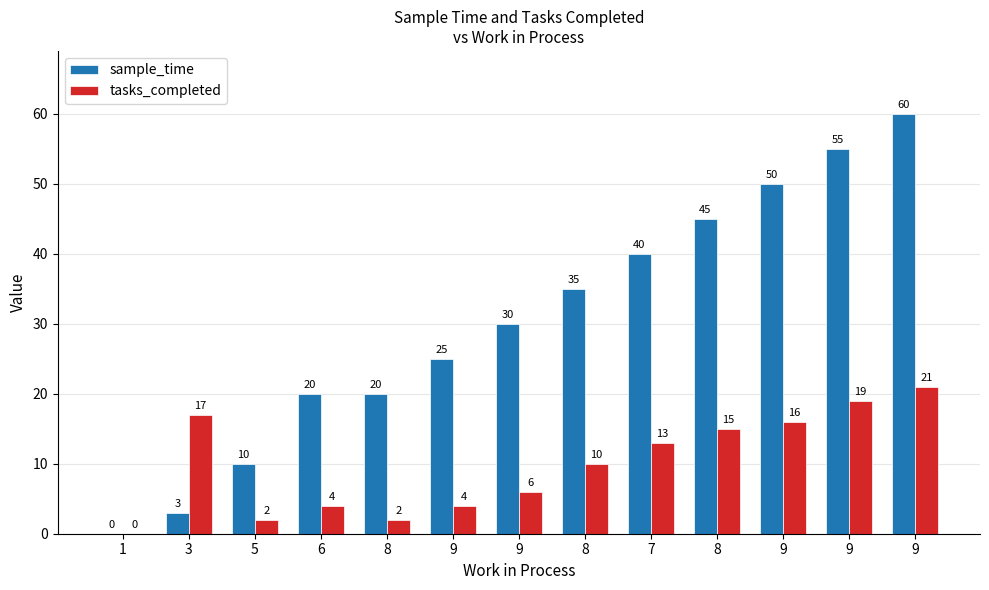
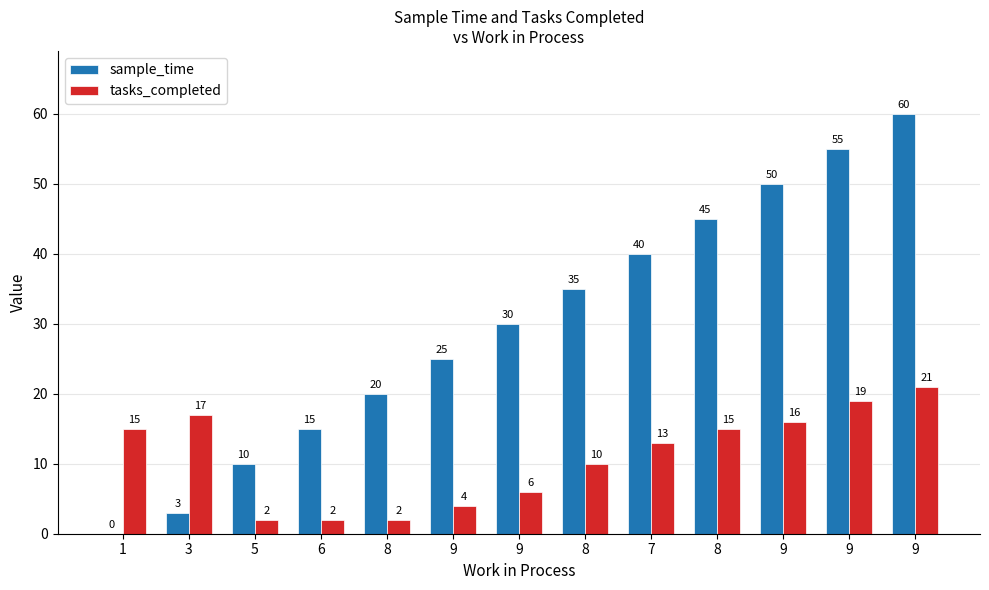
  {
    "sample_time": {
      "1": 0,
      "3": 3,
      "5": 10,
-     "6": 20,
+     "6": 15,
      "7": 40
    },
    "tasks_completed": {
-     "1": 0,
+     "1": 15,
      "3": 17,
      "5": 2,
-     "6": 4,
+     "6": 2,
      "7": 13
    }
  }
